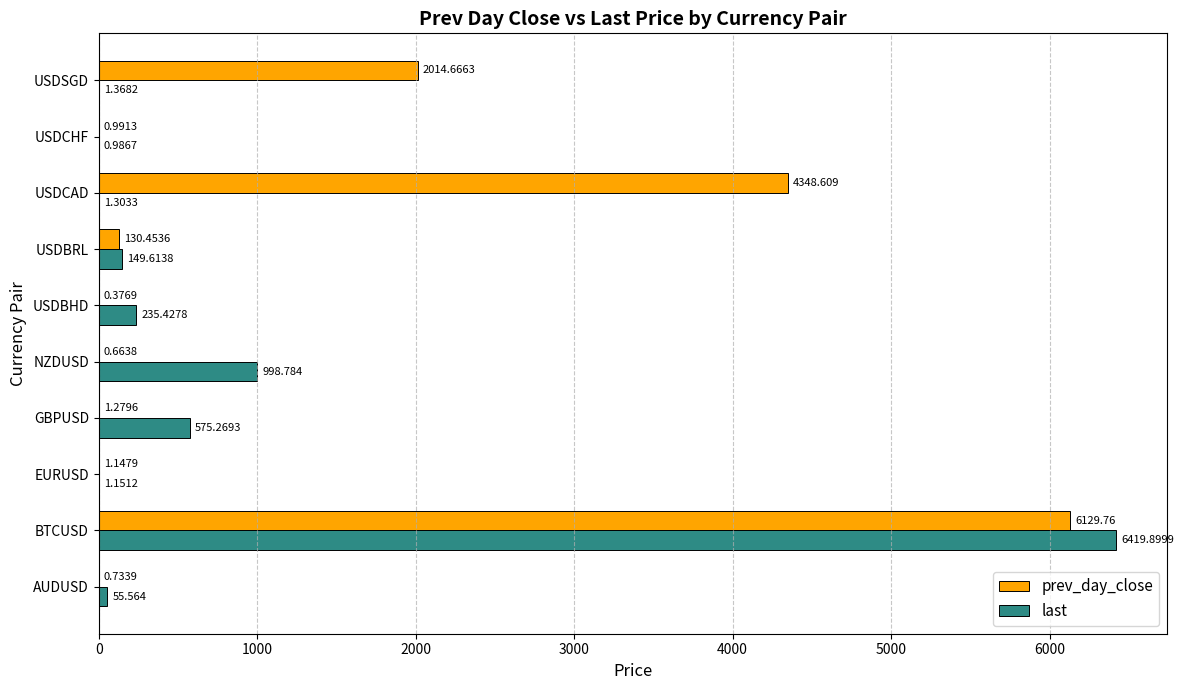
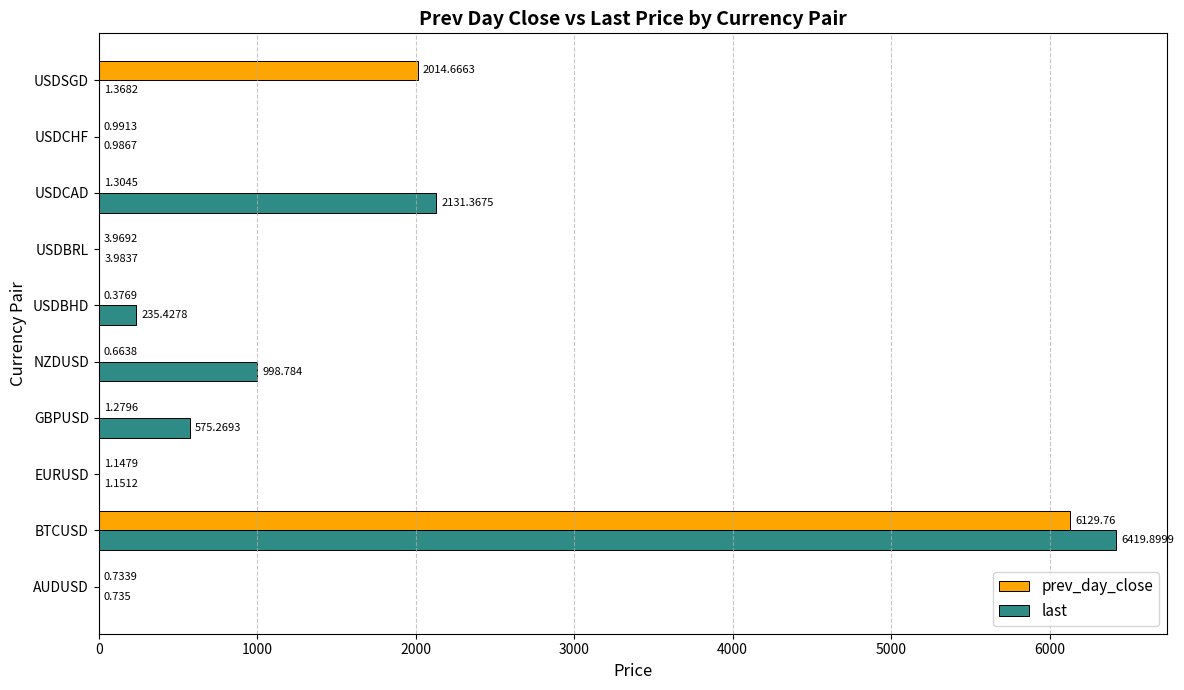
  {
    "prev_day_close": {
      "USDSGD": 2014.6663,
      "USDCHF": 0.9913,
-     "USDCAD": 4348.609,
-     "USDBRL": 130.4536,
+     "USDCAD": 1.3045,
+     "USDBRL": 3.9692,
      "USDBHD": 0.3769,
      "NZDUSD": 0.6638,
      "GBPUSD": 1.2796,
      "EURUSD": 1.1479,
      "BTCUSD": 6129.76,
      "AUDUSD": 0.7339
    },
    "last": {
      "USDSGD": 1.3682,
      "USDCHF": 0.9867,
-     "USDCAD": 1.3033,
-     "USDBRL": 149.6138,
+     "USDCAD": 2131.3675,
+     "USDBRL": 3.9837,
      "USDBHD": 235.4278,
      "NZDUSD": 998.784,
      "GBPUSD": 575.2693,
      "EURUSD": 1.1512,
      "BTCUSD": 6419.8999,
-     "AUDUSD": 55.564
+     "AUDUSD": 0.735
    }
  }
